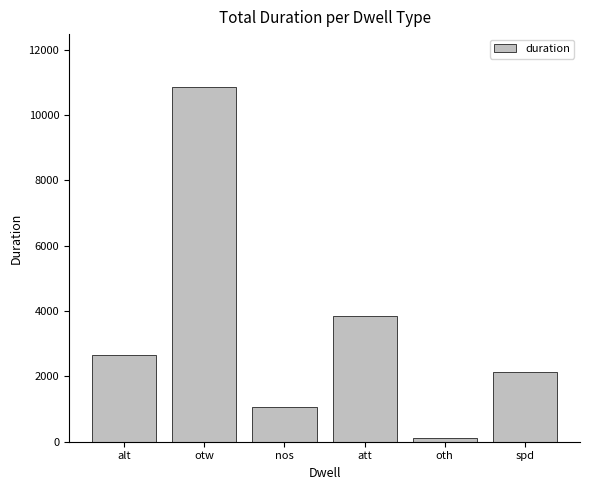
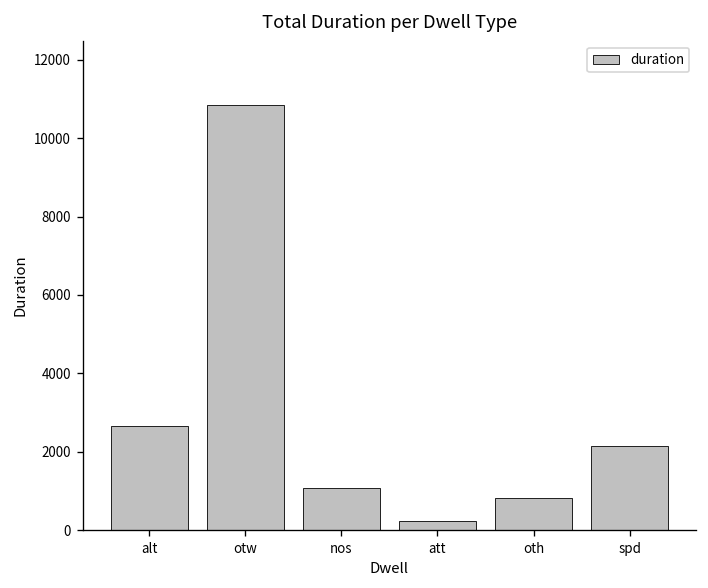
  {
    "alt": 2700,
    "otw": 10900,
    "nos": 1100,
-   "att": 3900,
-   "oth": 100,
+   "att": 200,
+   "oth": 800,
    "spd": 2100
  }
